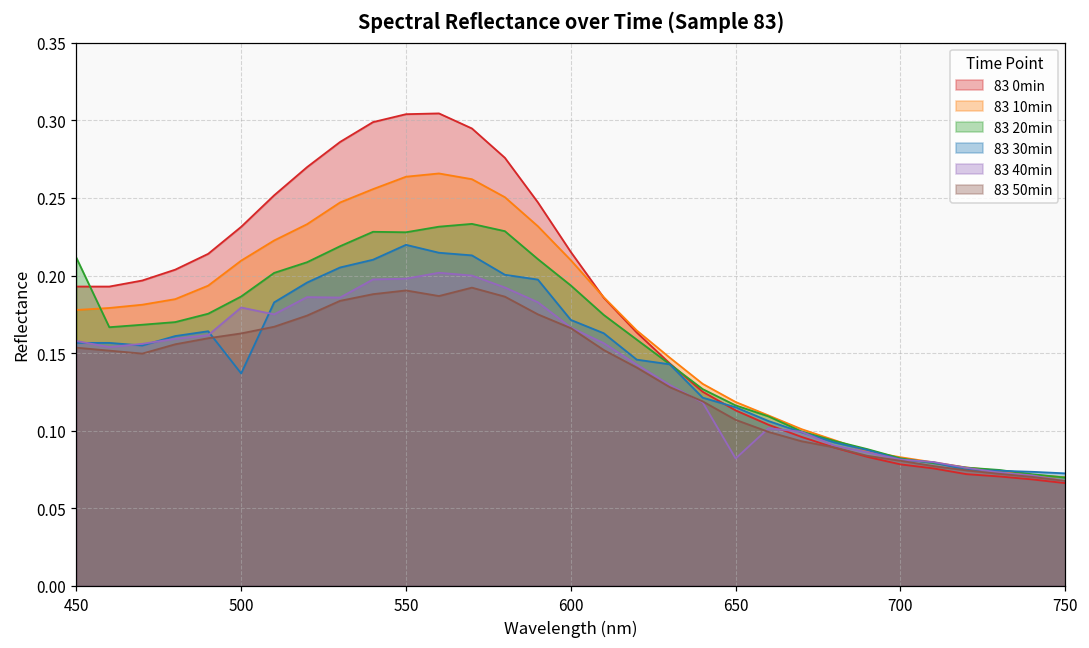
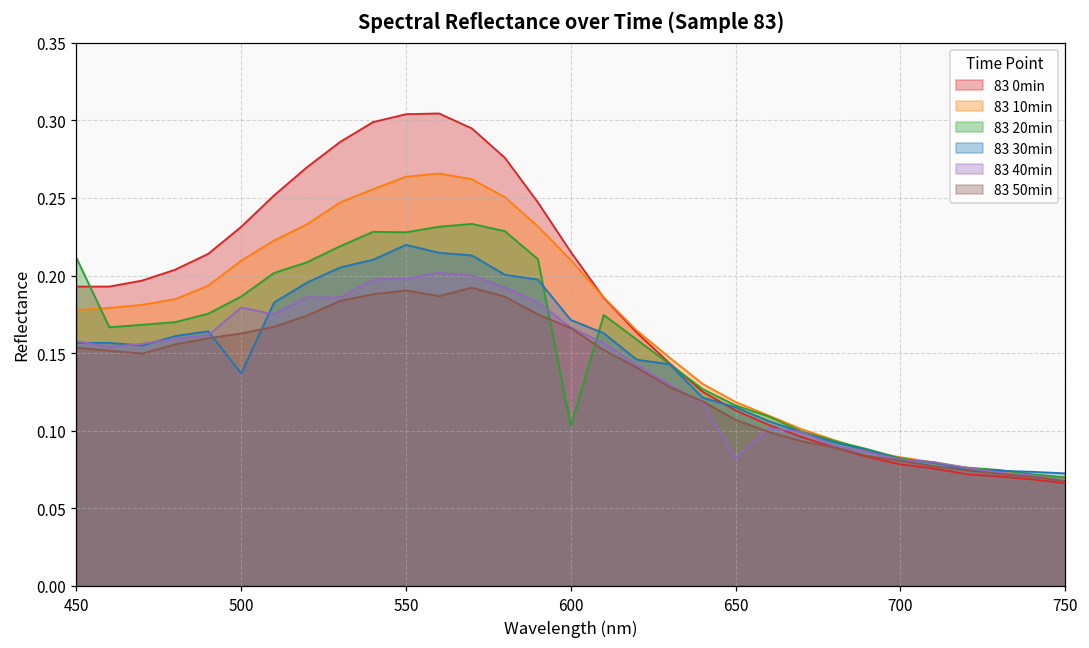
  {
    "83 20min": {
      "450": 0.212,
      "500": 0.187,
      "550": 0.228,
-     "600": 0.194
+     "600": 0.103
    },
    "83 30min": {
      "500": 0.137,
      "550": 0.220,
      "600": 0.171,
      "750": 0.073
    },
    "83 40min": {
      "500": 0.179,
      "550": 0.198,
      "650": 0.082
    }
  }
